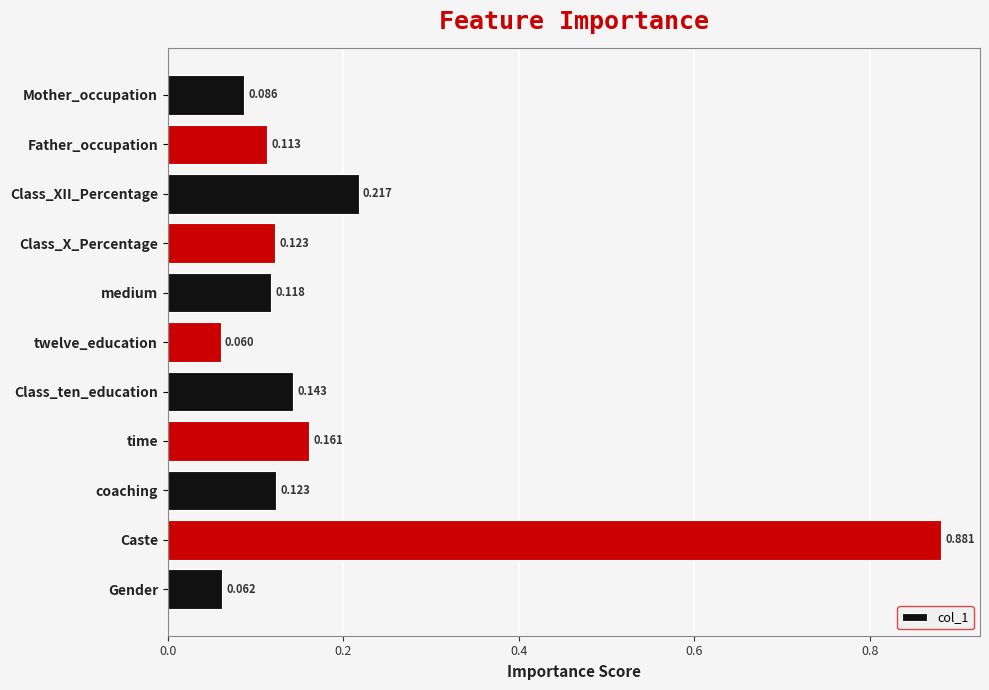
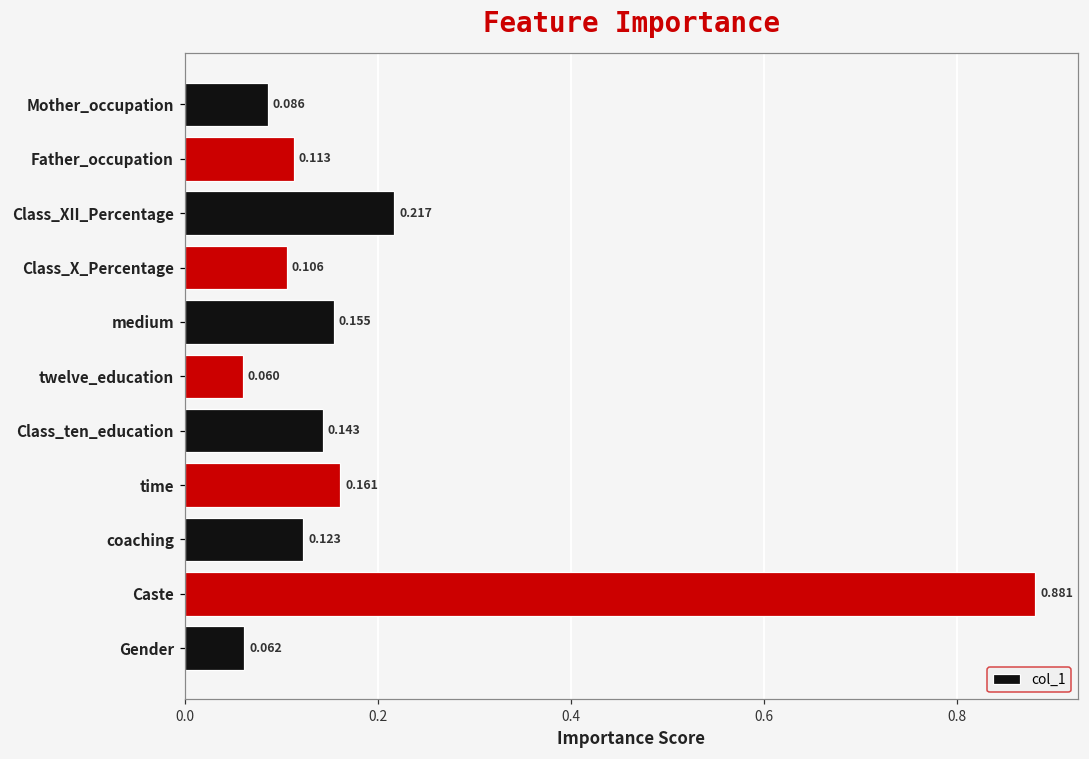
  {
    "Mother_occupation": 0.086,
    "Father_occupation": 0.113,
    "Class_XII_Percentage": 0.217,
-   "Class_X_Percentage": 0.123,
-   "medium": 0.118,
+   "Class_X_Percentage": 0.106,
+   "medium": 0.155,
    "twelve_education": 0.060,
    "Class_ten_education": 0.143,
    "time": 0.161,
    "coaching": 0.123,
    "Caste": 0.881,
    "Gender": 0.062
  }
